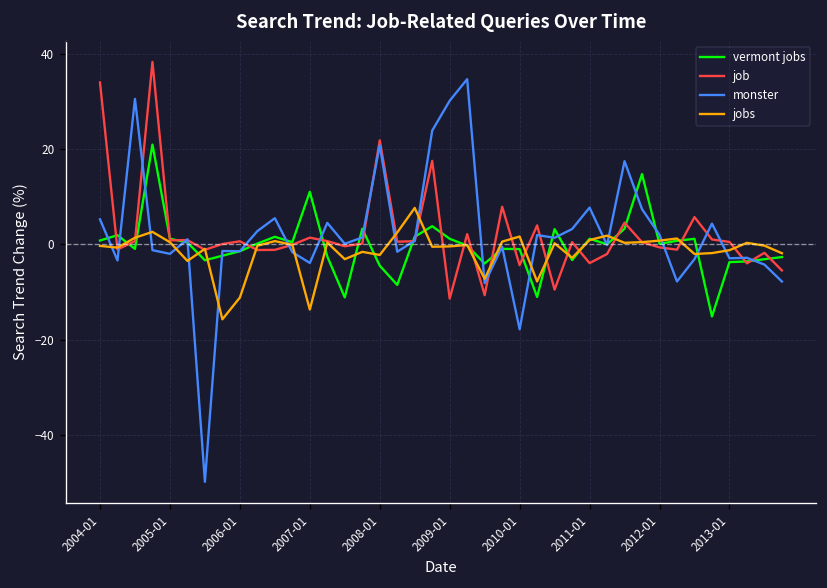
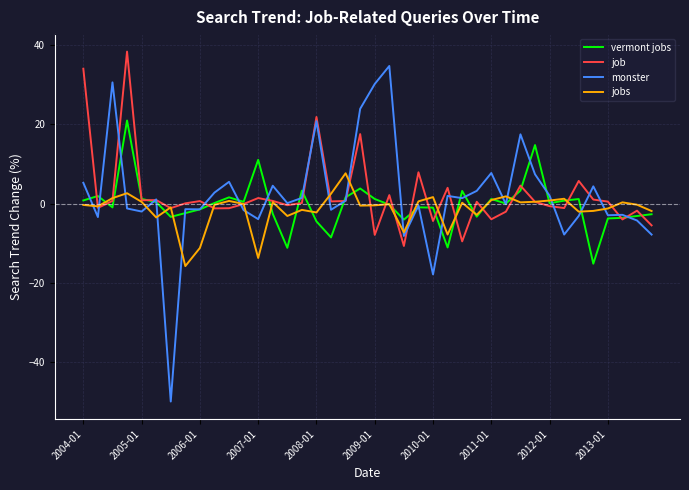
  {
    "vermont jobs": {
      "2004-01": 1,
      "2007-01": 11,
      "2008-01": -4,
      "2009-01": 1,
      "2010-01": -1,
      "2012-01": 0,
      "2013-01": -4
    },
    "job": {
      "2004-01": 34,
      "2006-01": 1,
      "2007-01": 1,
      "2008-01": 22,
-     "2009-01": -11,
+     "2009-01": -8,
      "2010-01": -4,
      "2011-01": -4,
      "2012-01": -1,
      "2013-01": 1
    },
    "monster": {
      "2004-01": 5,
      "2005-01": -2,
      "2007-01": -4,
      "2008-01": 21,
      "2009-01": 30,
      "2010-01": -18,
      "2011-01": 8,
      "2012-01": 2,
      "2013-01": -3
    },
    "jobs": {
      "2004-01": 0,
      "2006-01": -11,
      "2007-01": -14,
      "2008-01": -2,
      "2009-01": 0,
      "2010-01": 2,
      "2012-01": 1,
      "2013-01": -1
    }
  }
